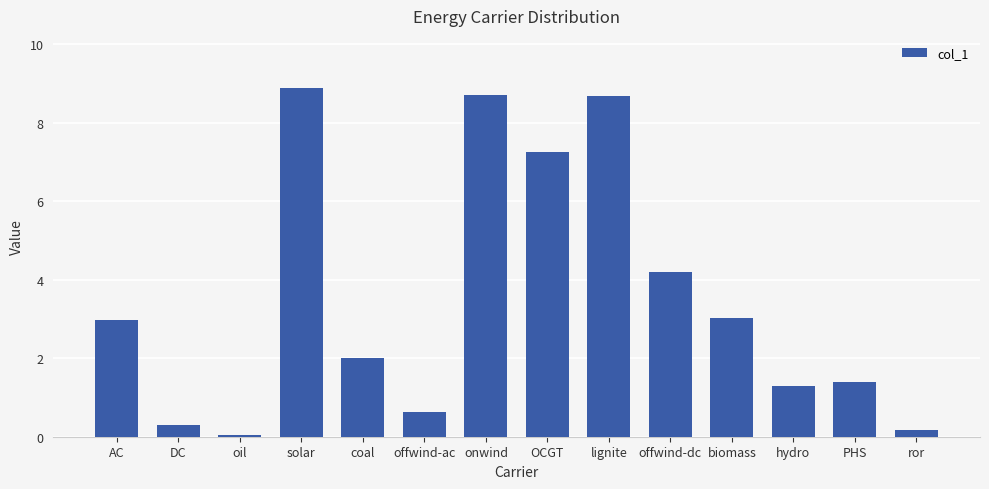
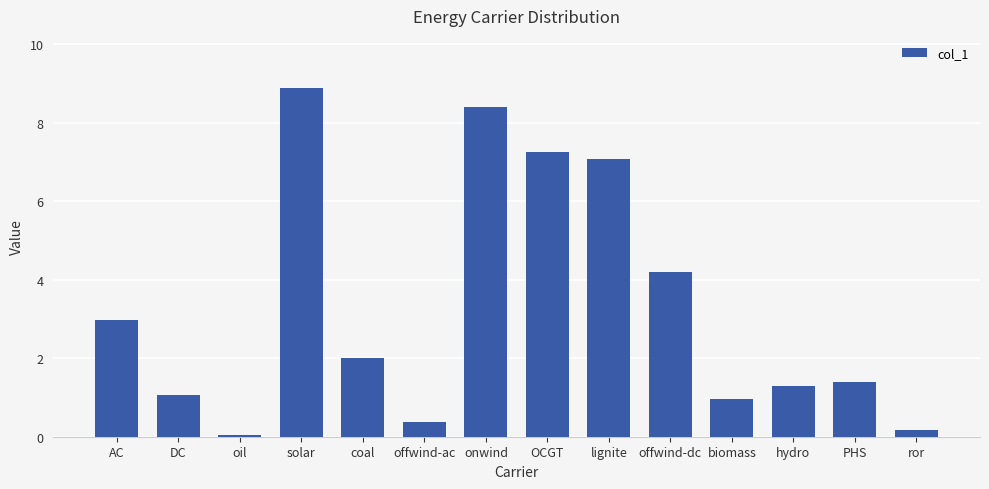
  {
    "AC": 3.0,
-   "DC": 0.3,
+   "DC": 1.1,
    "solar": 8.9,
    "coal": 2.0,
-   "offwind-ac": 0.6,
-   "onwind": 8.7,
+   "offwind-ac": 0.4,
+   "onwind": 8.4,
    "OCGT": 7.2,
-   "lignite": 8.7,
+   "lignite": 7.1,
    "offwind-dc": 4.2,
-   "biomass": 3.0,
+   "biomass": 1.0,
    "hydro": 1.3,
    "PHS": 1.4,
    "ror": 0.2
  }
